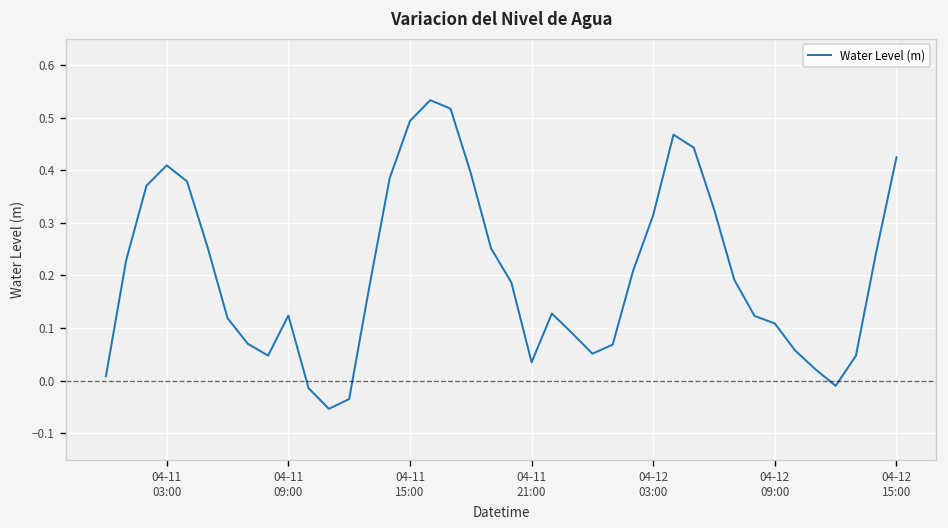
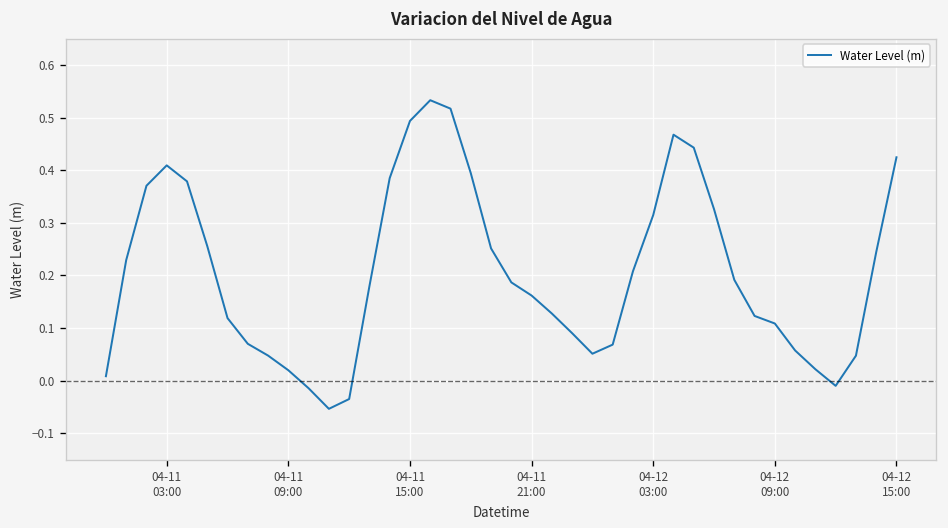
  {
    "04-11 03:00": 0.41,
-   "04-11 09:00": 0.12,
+   "04-11 09:00": 0.02,
    "04-11 15:00": 0.49,
-   "04-11 21:00": 0.04,
+   "04-11 21:00": 0.16,
    "04-12 03:00": 0.31,
    "04-12 09:00": 0.11,
    "04-12 15:00": 0.42
  }
